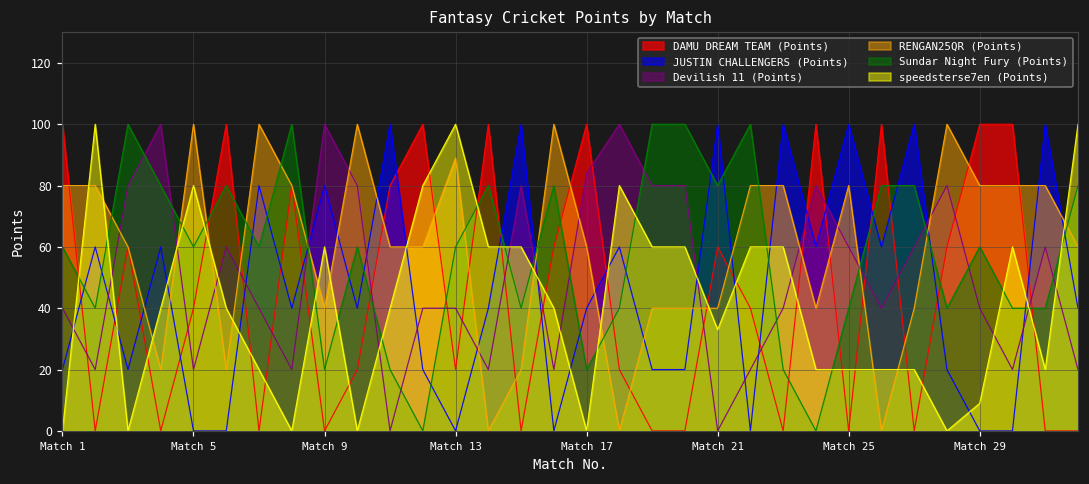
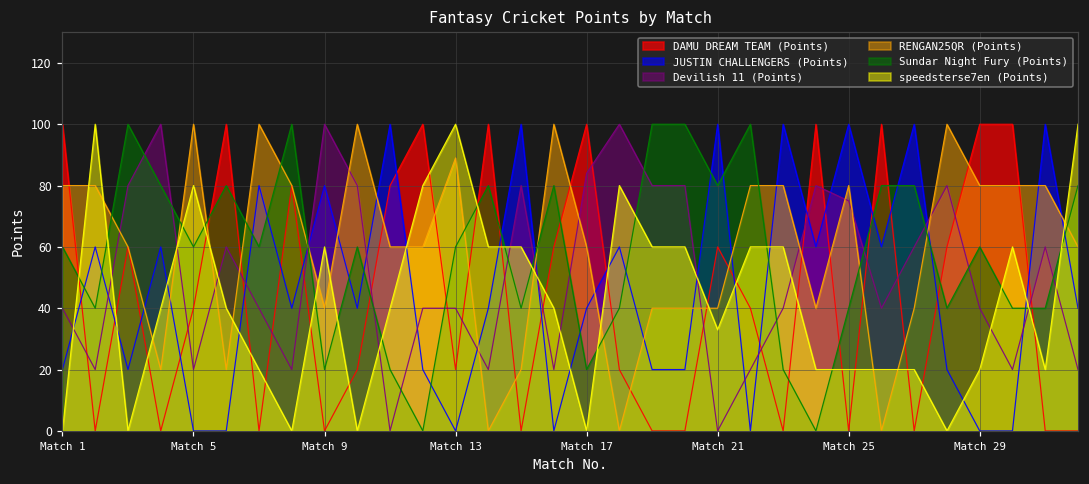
  {
    "DAMU DREAM TEAM (Points)": {
      "Match 1": 100,
      "Match 5": 40,
      "Match 9": 0,
      "Match 13": 20,
      "Match 17": 100,
      "Match 21": 60,
      "Match 25": 0,
      "Match 29": 100
    },
    "JUSTIN CHALLENGERS (Points)": {
      "Match 1": 20,
      "Match 5": 0,
      "Match 9": 80,
      "Match 13": 0,
      "Match 17": 40,
      "Match 21": 100,
      "Match 25": 100,
      "Match 29": 0
    },
    "Devilish 11 (Points)": {
      "Match 1": 40,
      "Match 5": 20,
      "Match 9": 100,
      "Match 13": 40,
      "Match 17": 84,
      "Match 21": 0,
-     "Match 25": 60,
+     "Match 25": 75,
      "Match 29": 40
    },
    "RENGAN25QR (Points)": {
      "Match 1": 80,
      "Match 5": 100,
      "Match 9": 40,
      "Match 13": 89,
      "Match 17": 60,
      "Match 21": 40,
      "Match 25": 80,
      "Match 29": 80
    },
    "Sundar Night Fury (Points)": {
      "Match 1": 60,
      "Match 5": 60,
      "Match 9": 20,
      "Match 13": 60,
      "Match 17": 20,
      "Match 21": 80,
      "Match 25": 40,
      "Match 29": 60
    },
    "speedsterse7en (Points)": {
      "Match 1": 0,
      "Match 5": 80,
      "Match 9": 60,
      "Match 13": 100,
      "Match 17": 0,
      "Match 21": 33,
      "Match 25": 20,
-     "Match 29": 9
+     "Match 29": 20
    }
  }
